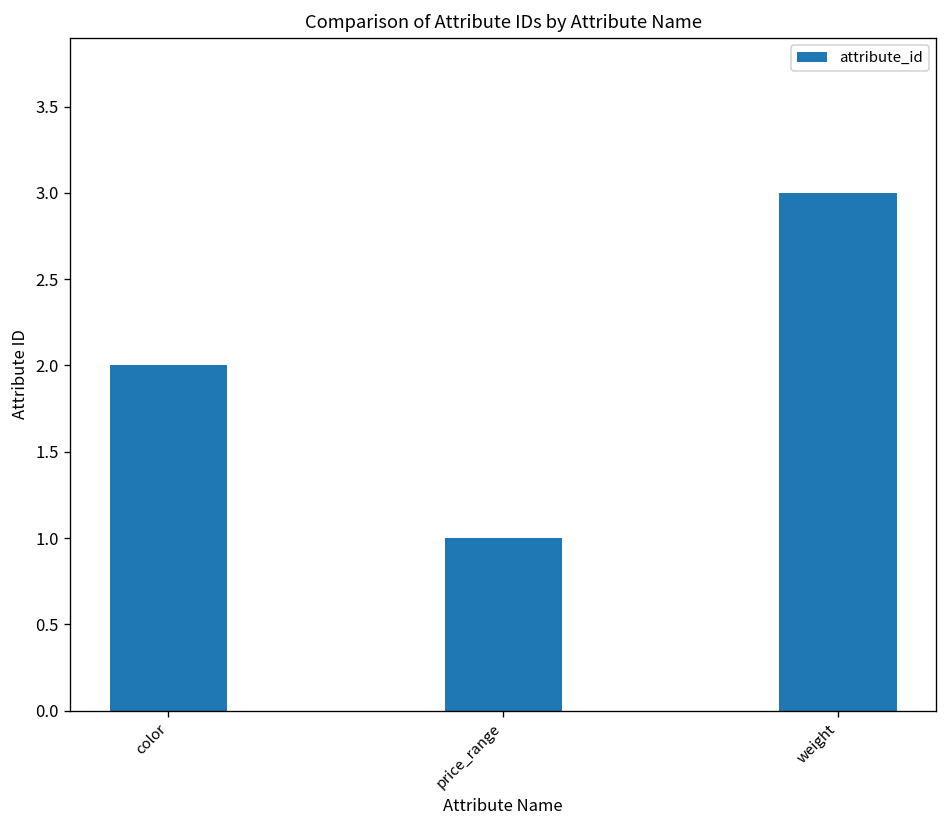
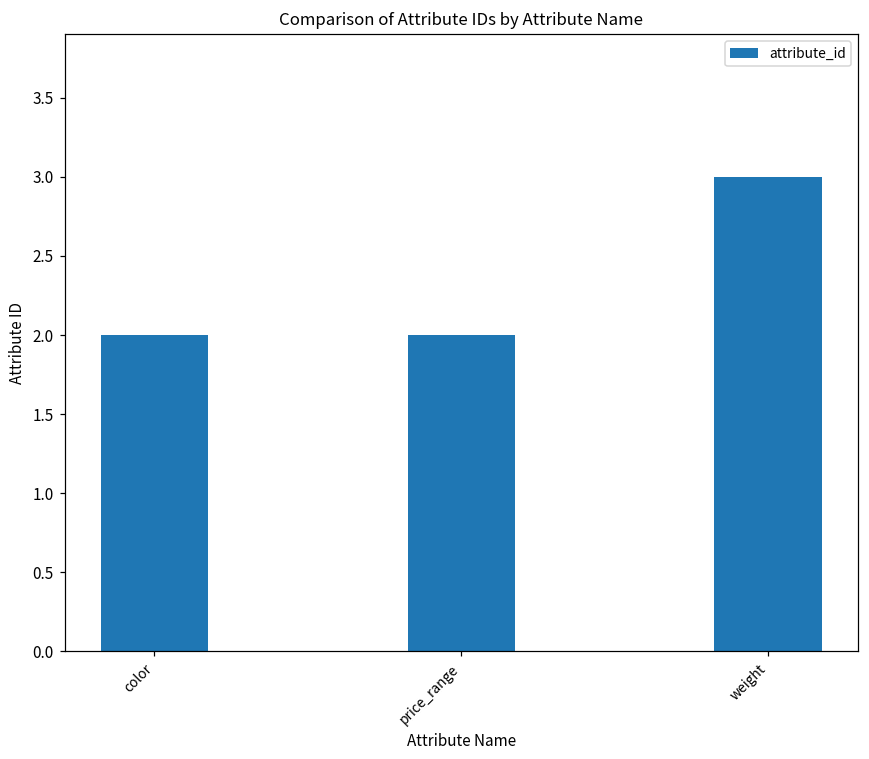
  {
    "color": 2,
-   "price_range": 1,
+   "price_range": 2,
    "weight": 3
  }
